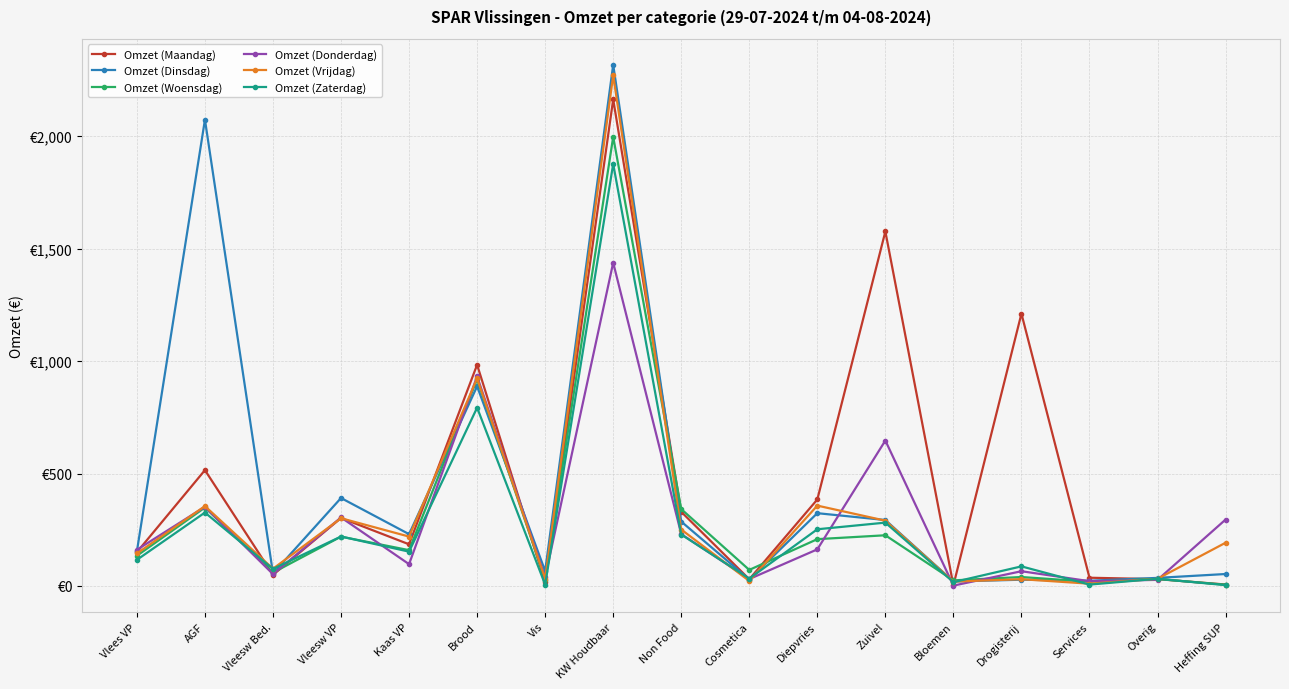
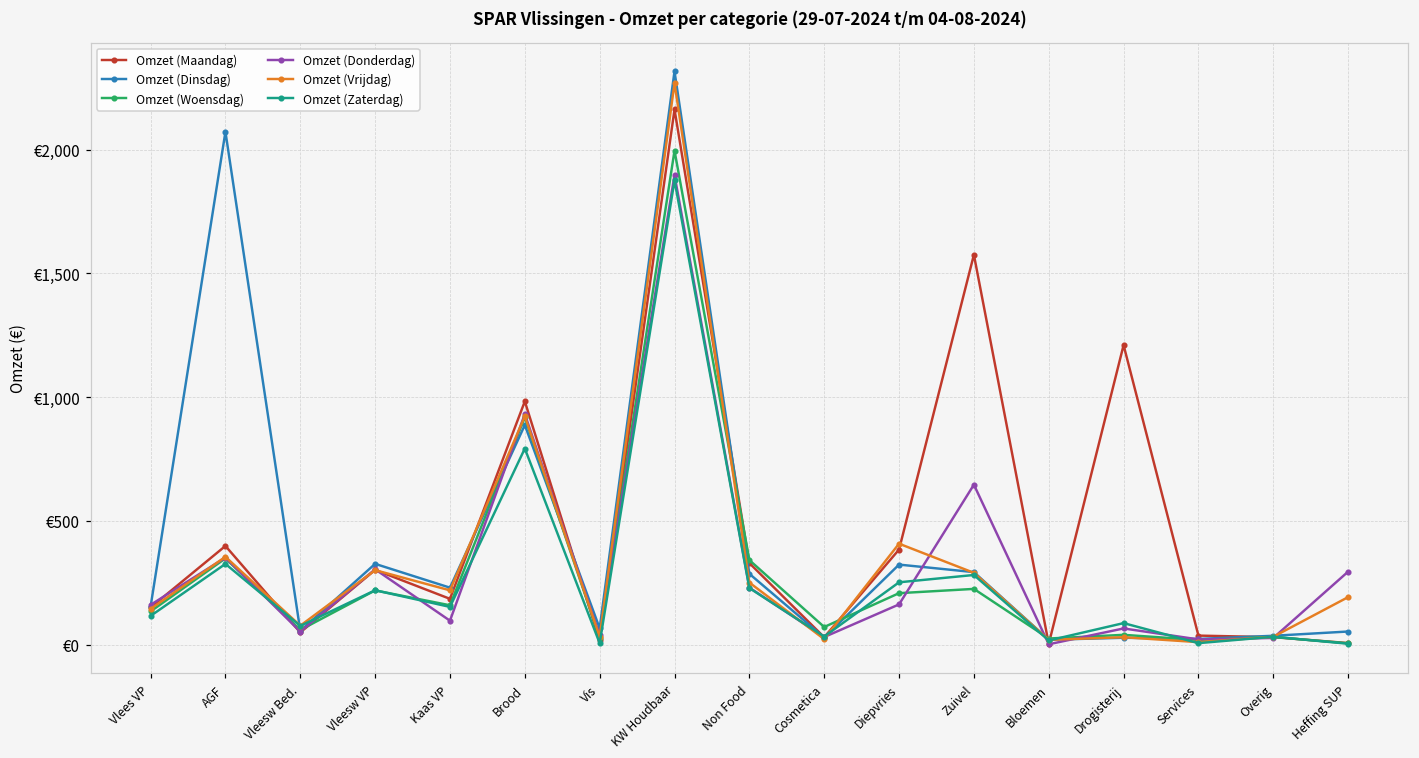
  {
    "Omzet (Maandag)": {
-     "AGF": "€510",
+     "AGF": "€400",
      "Kaas VP": "€190",
      "Brood": "€980",
      "KW Houdbaar": "€2,160",
      "Non Food": "€330",
      "Diepvries": "€380",
      "Zuivel": "€1,580",
      "Drogisterij": "€1,210",
      "Services": "€40"
    },
    "Omzet (Dinsdag)": {
      "AGF": "€2,070",
-     "Vleesw VP": "€390",
+     "Vleesw VP": "€330",
      "Brood": "€890",
      "Vis": "€70",
      "KW Houdbaar": "€2,320",
      "Non Food": "€290",
      "Diepvries": "€320",
      "Heffing SUP": "€50"
    },
    "Omzet (Donderdag)": {
      "Kaas VP": "€100",
-     "KW Houdbaar": "€1,440",
+     "KW Houdbaar": "€1,900",
      "Diepvries": "€160",
      "Zuivel": "€650",
      "Drogisterij": "€70",
      "Heffing SUP": "€300"
    },
    "Omzet (Vrijdag)": {
      "KW Houdbaar": "€2,270",
      "Non Food": "€250",
-     "Diepvries": "€360",
+     "Diepvries": "€410",
      "Heffing SUP": "€190"
    }
  }
